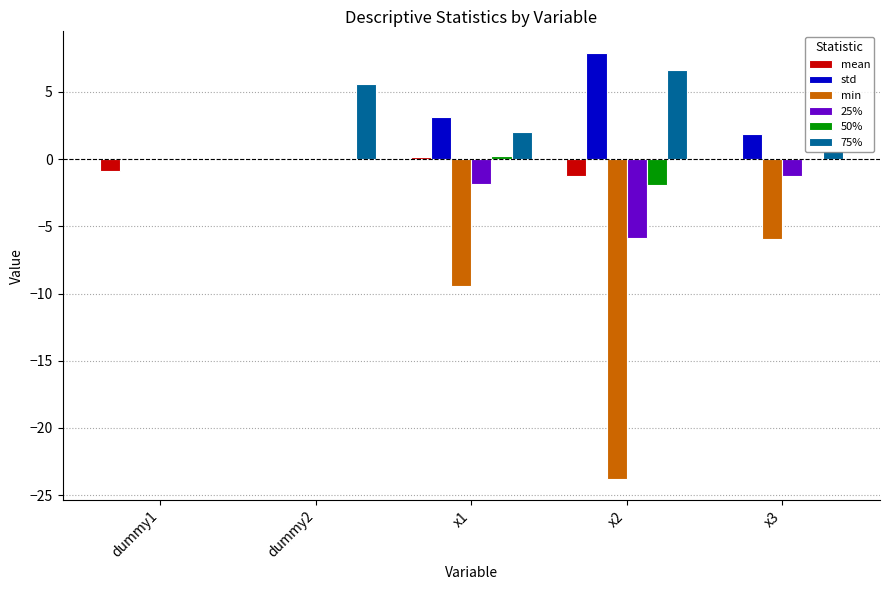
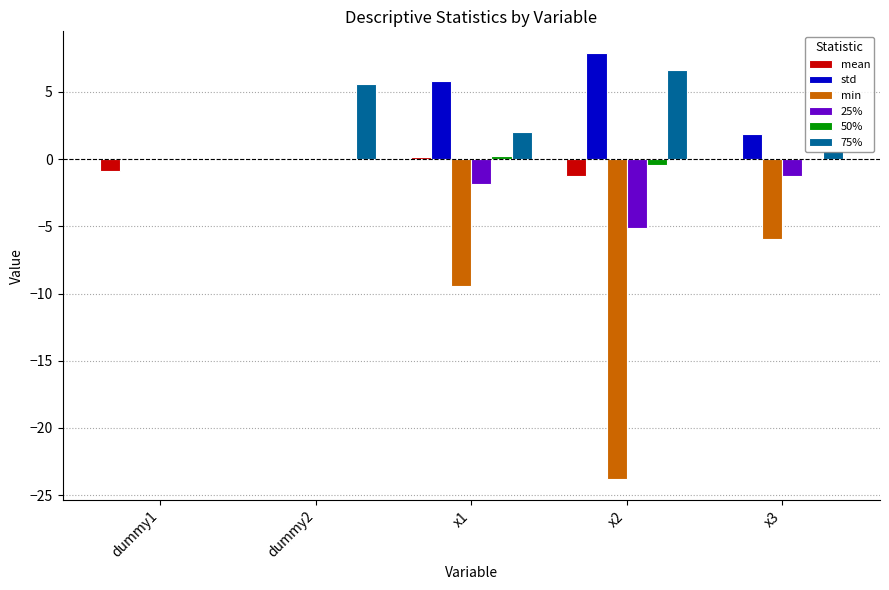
  {
    "mean": {
      "dummy1": -0.9,
      "x2": -1.2
    },
    "std": {
-     "x1": 3.1,
+     "x1": 5.8,
      "x2": 7.9,
      "x3": 1.9
    },
    "min": {
      "x1": -9.4,
      "x2": -23.8,
      "x3": -5.9
    },
    "25%": {
      "x1": -1.9,
-     "x2": -5.9,
+     "x2": -5.2,
      "x3": -1.2
    },
    "50%": {
      "x1": 0.2,
-     "x2": -1.9
+     "x2": -0.4
    },
    "75%": {
      "dummy2": 5.6,
      "x1": 2.0,
      "x2": 6.6
    }
  }
